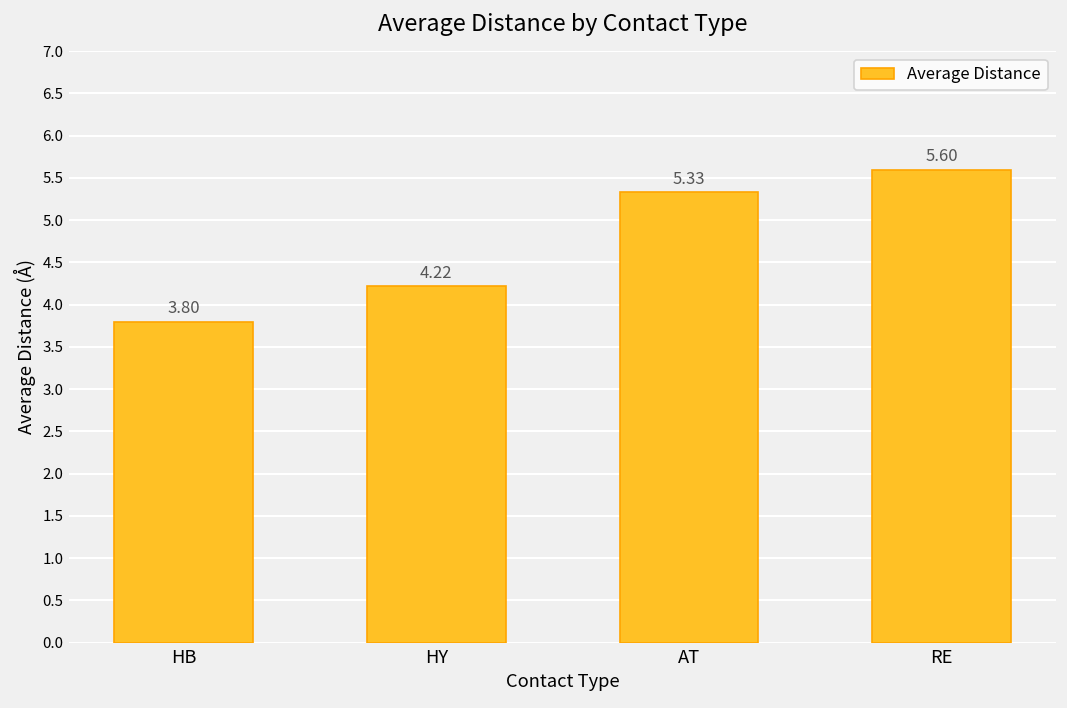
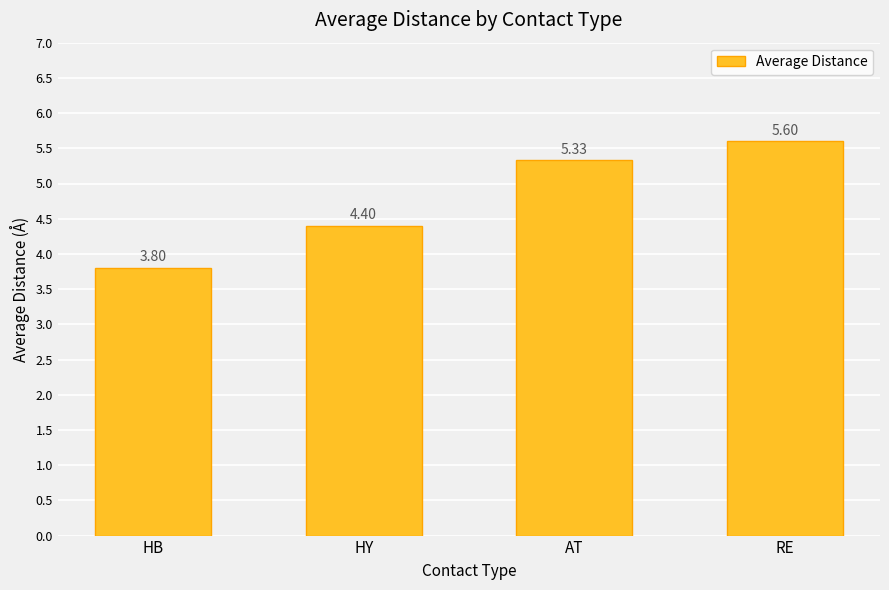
  {
    "HB": 3.80,
-   "HY": 4.22,
+   "HY": 4.40,
    "AT": 5.33,
    "RE": 5.60
  }
